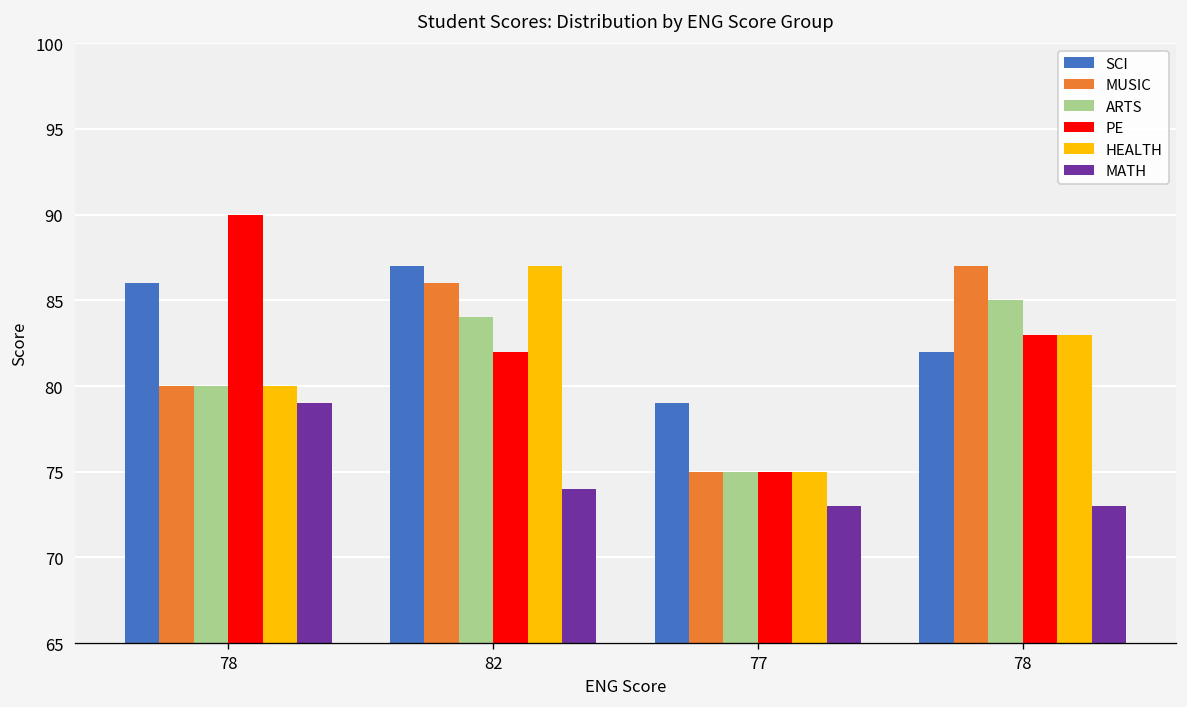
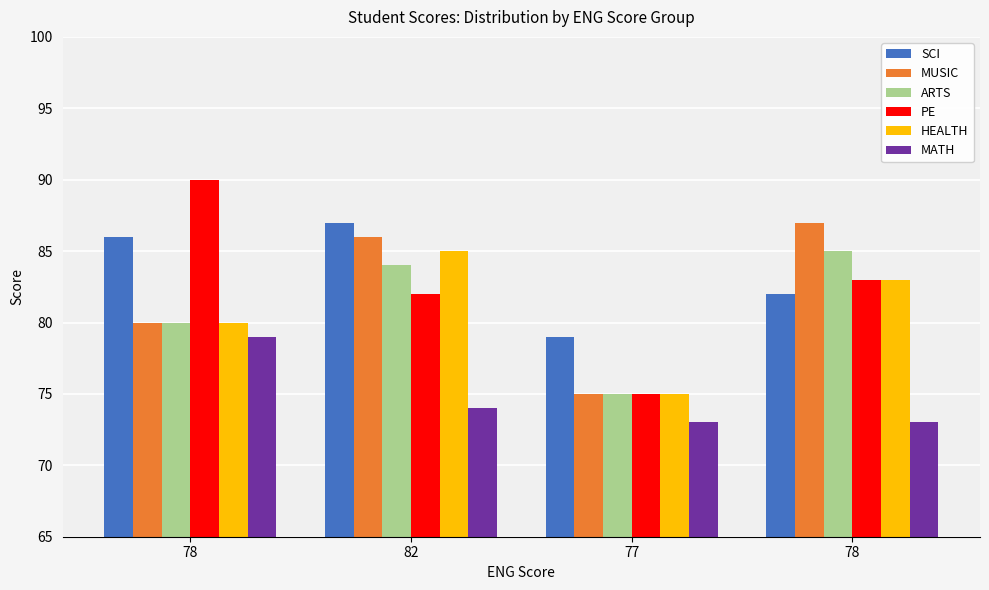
  {
    "SCI": {
      "82": 87,
      "77": 79
    },
    "MUSIC": {
      "82": 86,
      "77": 75
    },
    "ARTS": {
      "82": 84,
      "77": 75
    },
    "PE": {
      "82": 82,
      "77": 75
    },
    "HEALTH": {
-     "82": 87,
+     "82": 85,
      "77": 75
    },
    "MATH": {
      "82": 74,
      "77": 73
    }
  }
